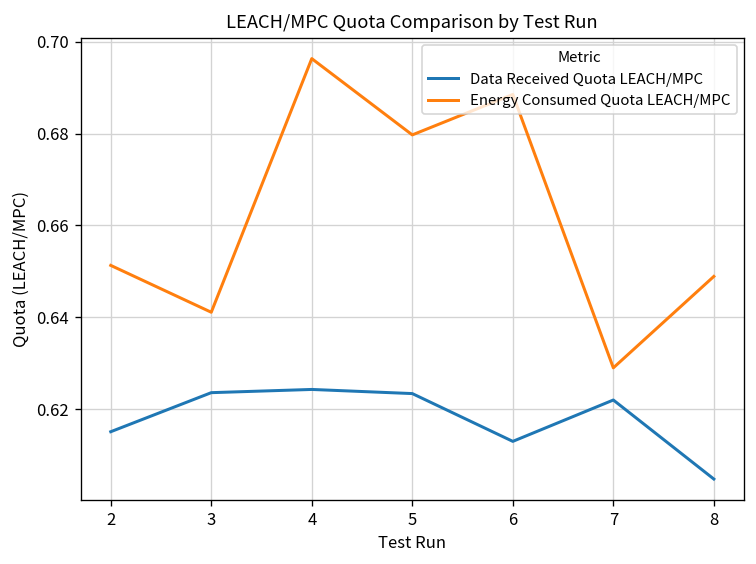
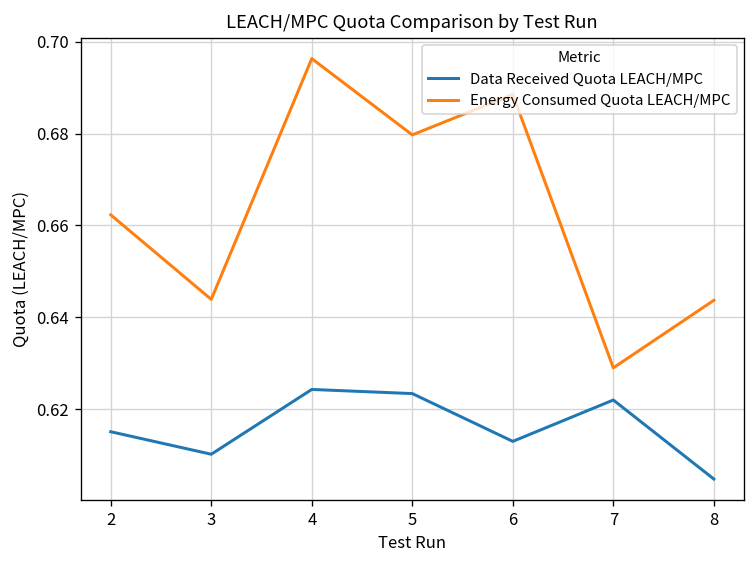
  {
    "Data Received Quota LEACH/MPC": {
      "2": 0.615,
-     "3": 0.624,
+     "3": 0.610,
      "4": 0.624,
      "5": 0.623,
      "6": 0.613,
      "7": 0.622,
      "8": 0.605
    },
    "Energy Consumed Quota LEACH/MPC": {
-     "2": 0.651,
-     "3": 0.641,
+     "2": 0.662,
+     "3": 0.644,
      "4": 0.696,
      "5": 0.680,
      "7": 0.629,
-     "8": 0.649
+     "8": 0.644
    }
  }
